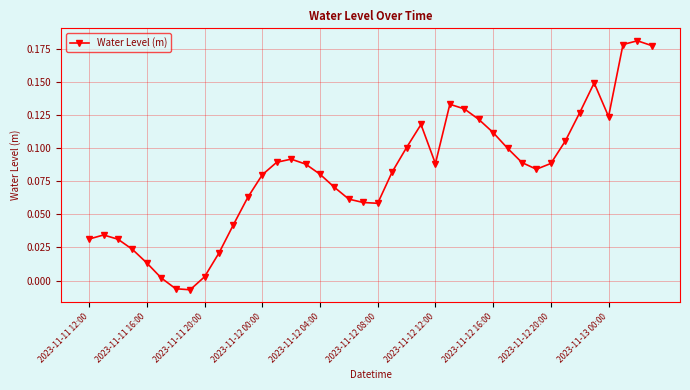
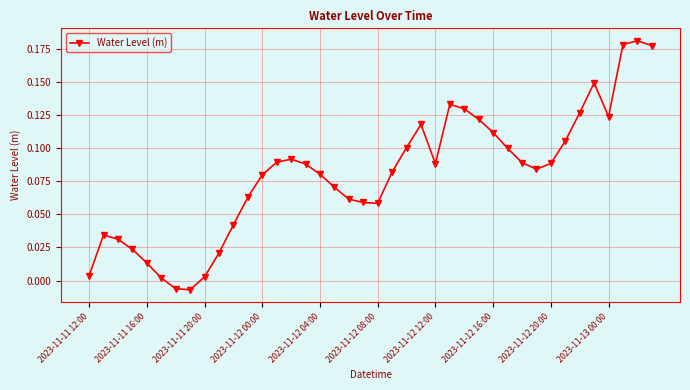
  {
-   "2023-11-11 12:00": 0.031,
+   "2023-11-11 12:00": 0.004,
    "2023-11-11 16:00": 0.013,
    "2023-11-11 20:00": 0.003,
    "2023-11-12 00:00": 0.080,
    "2023-11-12 04:00": 0.080,
    "2023-11-12 08:00": 0.058,
    "2023-11-12 12:00": 0.088,
    "2023-11-12 16:00": 0.112,
    "2023-11-12 20:00": 0.088,
    "2023-11-13 00:00": 0.124
  }
